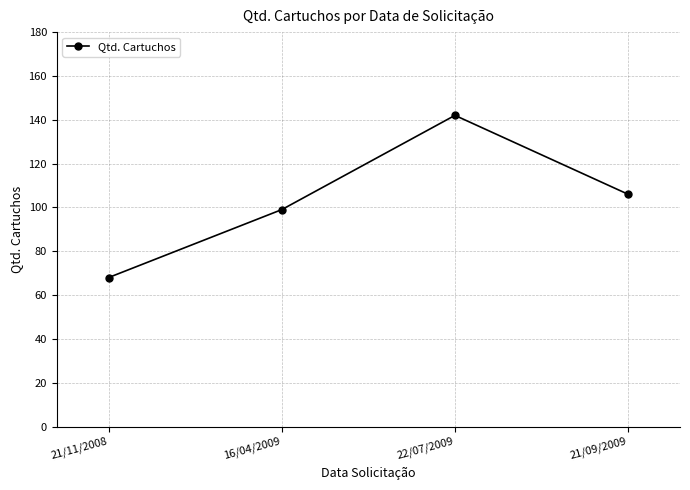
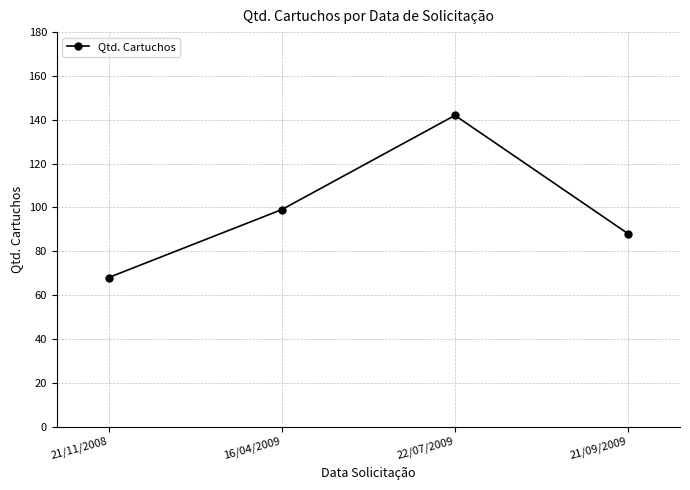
  {
    "21/11/2008": 68,
    "16/04/2009": 99,
    "22/07/2009": 142,
-   "21/09/2009": 106
+   "21/09/2009": 88
  }
